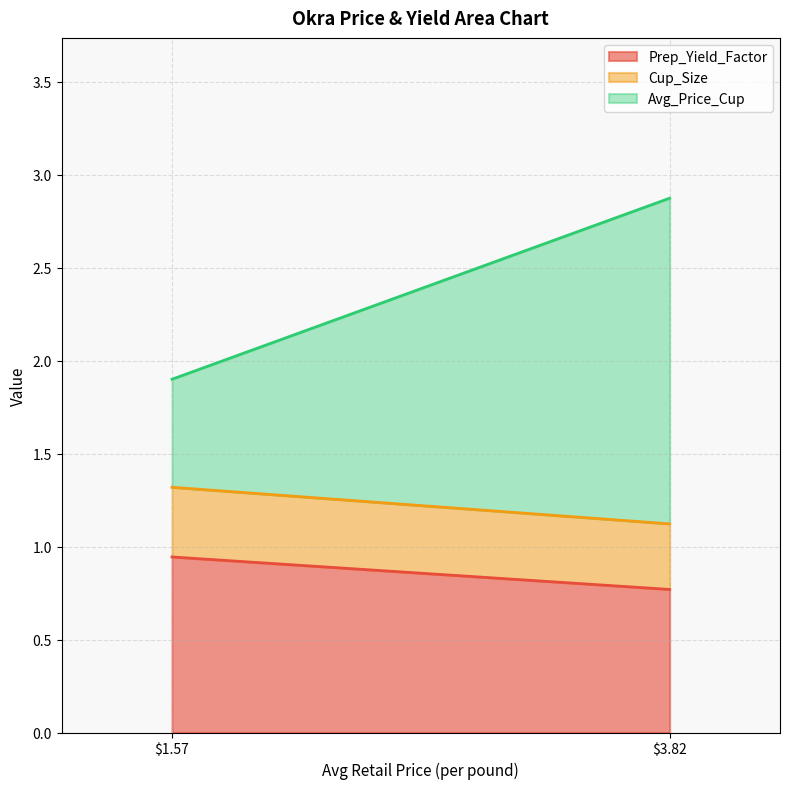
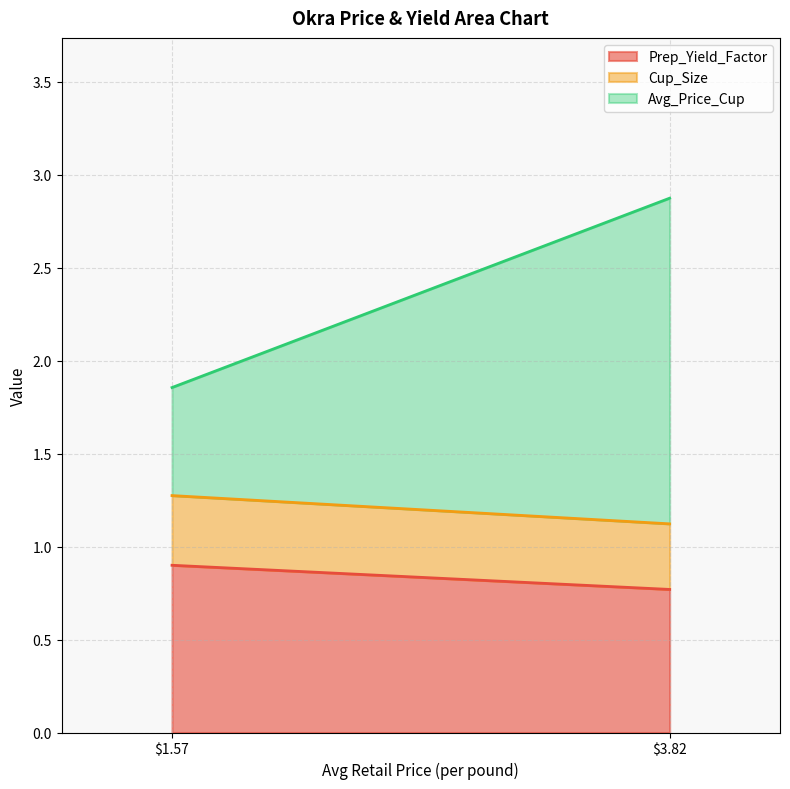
  {
    "Prep_Yield_Factor": {
-     "$1.57": 0.94,
+     "$1.57": 0.90,
      "$3.82": 0.77
    },
    "Cup_Size": {
      "$1.57": 0.37,
      "$3.82": 0.35
    },
    "Avg_Price_Cup": {
      "$1.57": 0.58,
      "$3.82": 1.75
    }
  }
